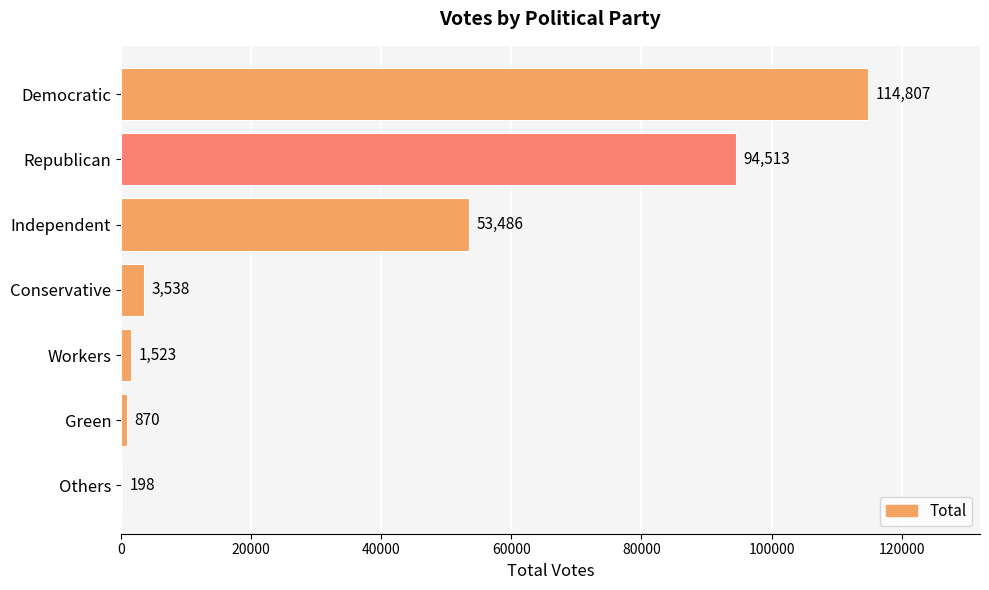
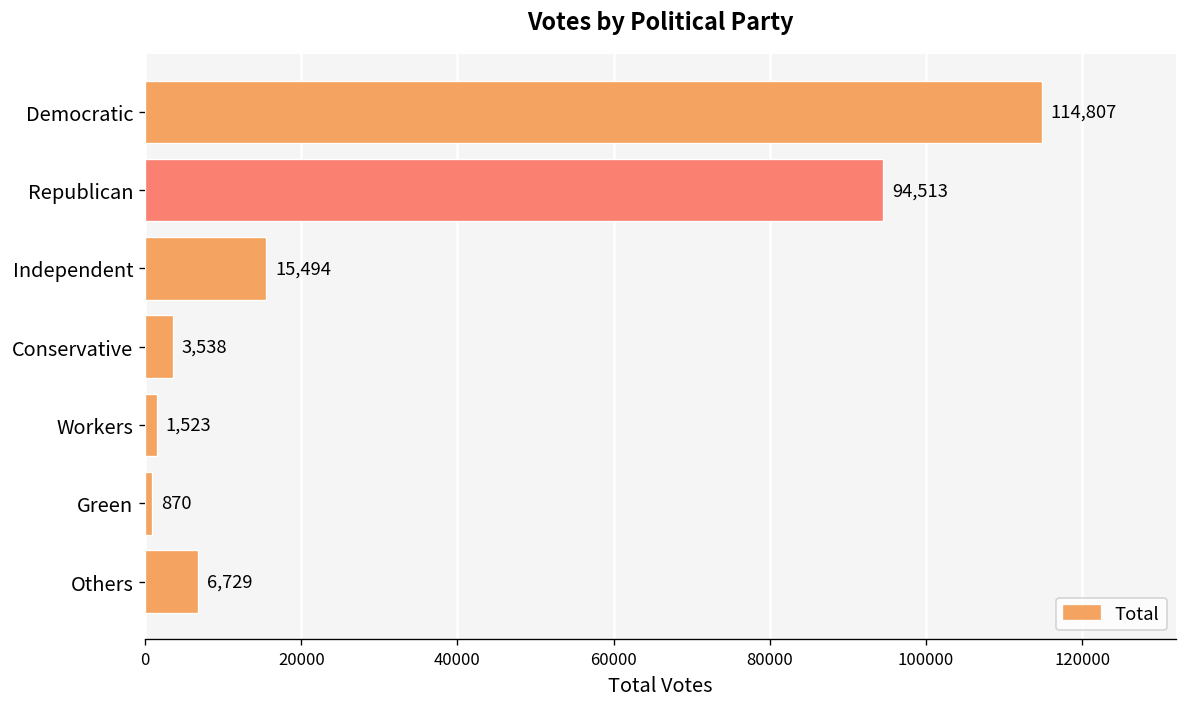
  {
    "Democratic": "114,807",
    "Republican": "94,513",
-   "Independent": "53,486",
+   "Independent": "15,494",
    "Conservative": "3,538",
    "Workers": "1,523",
    "Green": "870",
-   "Others": "198"
+   "Others": "6,729"
  }
